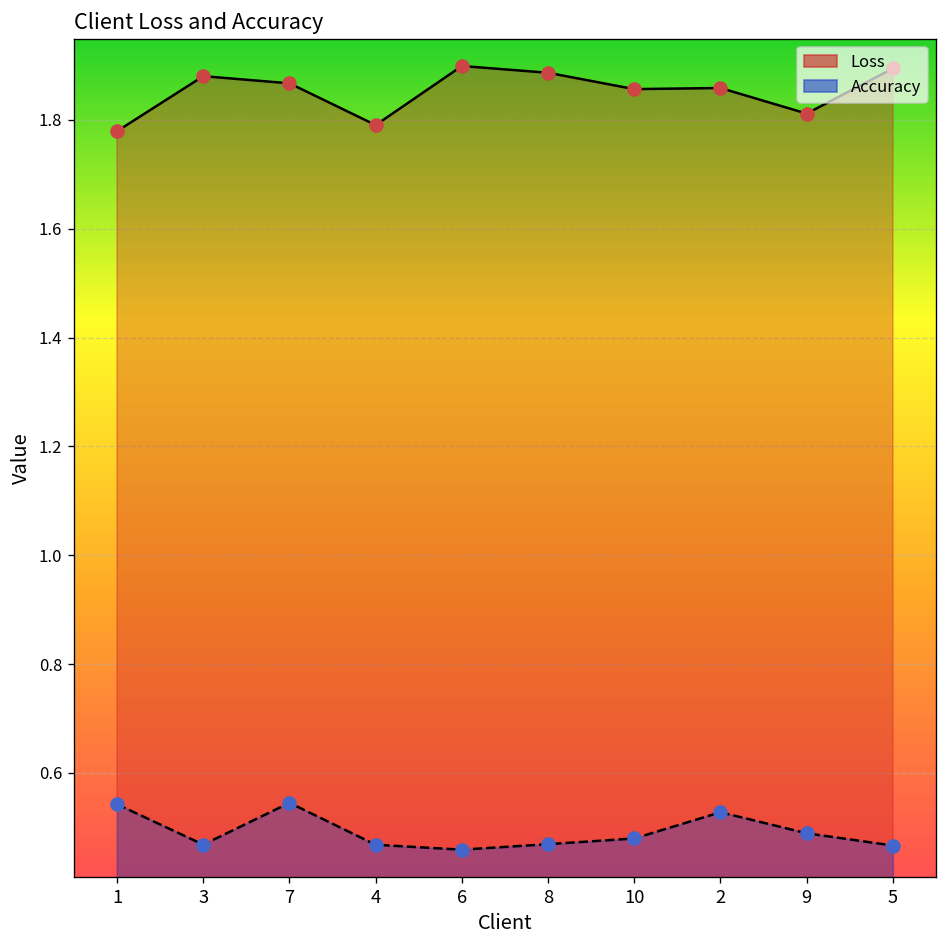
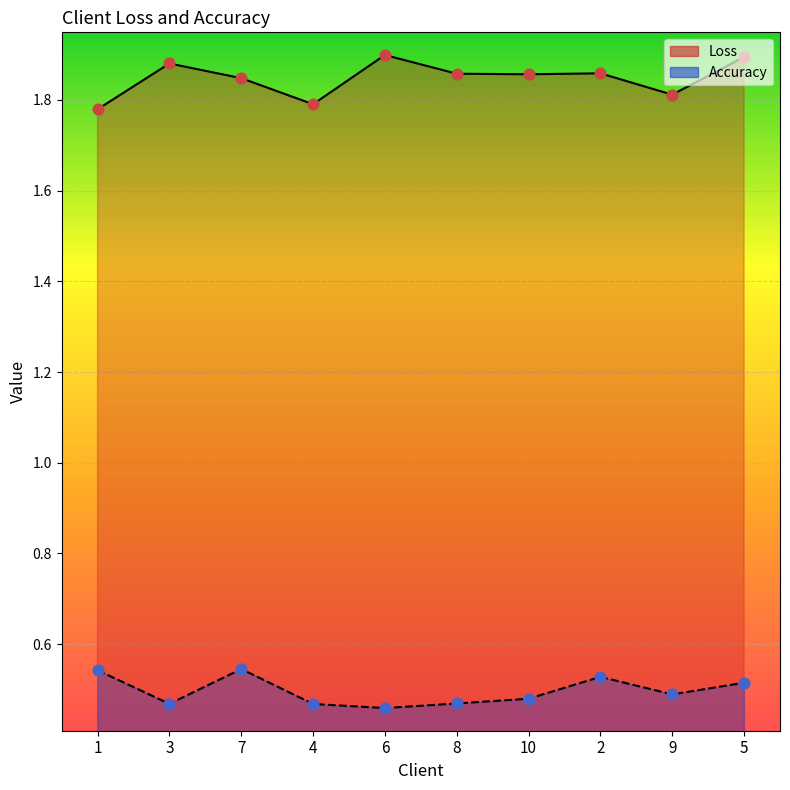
  {
    "Loss": {
      "1": 1.78,
      "3": 1.88,
-     "7": 1.87,
+     "7": 1.85,
      "4": 1.79,
      "6": 1.90,
-     "8": 1.89,
+     "8": 1.86,
      "10": 1.86,
      "2": 1.86,
      "9": 1.81
    },
    "Accuracy": {
      "1": 0.54,
      "3": 0.47,
      "7": 0.55,
      "4": 0.47,
      "6": 0.46,
      "8": 0.47,
      "10": 0.48,
      "2": 0.53,
      "9": 0.49,
-     "5": 0.47
+     "5": 0.51
    }
  }
